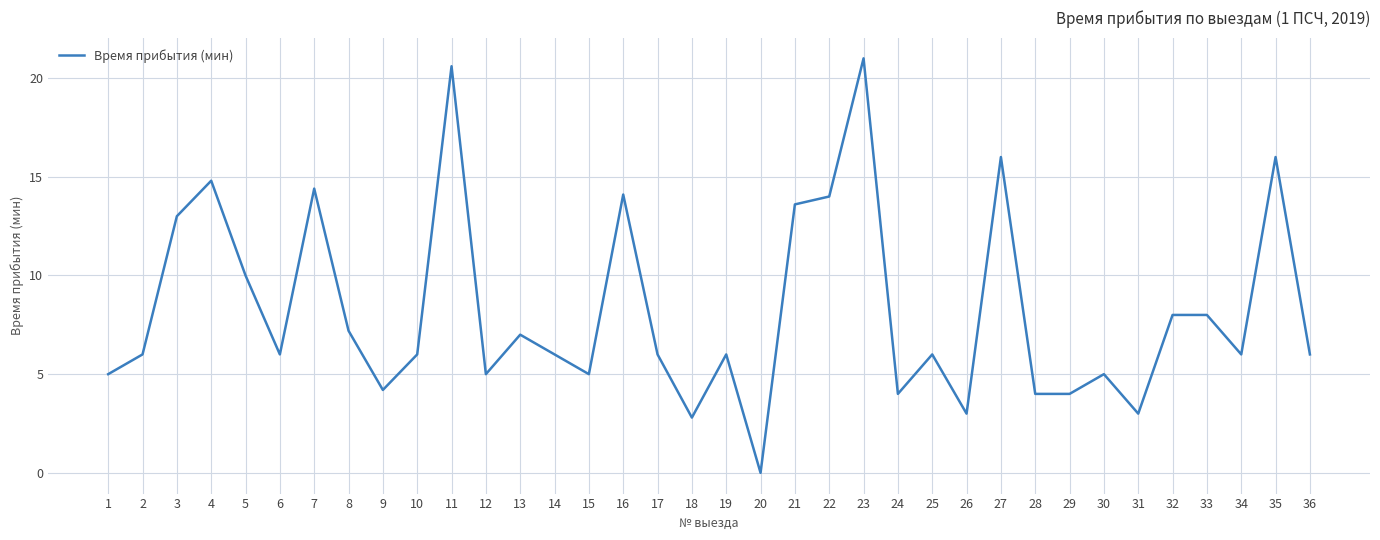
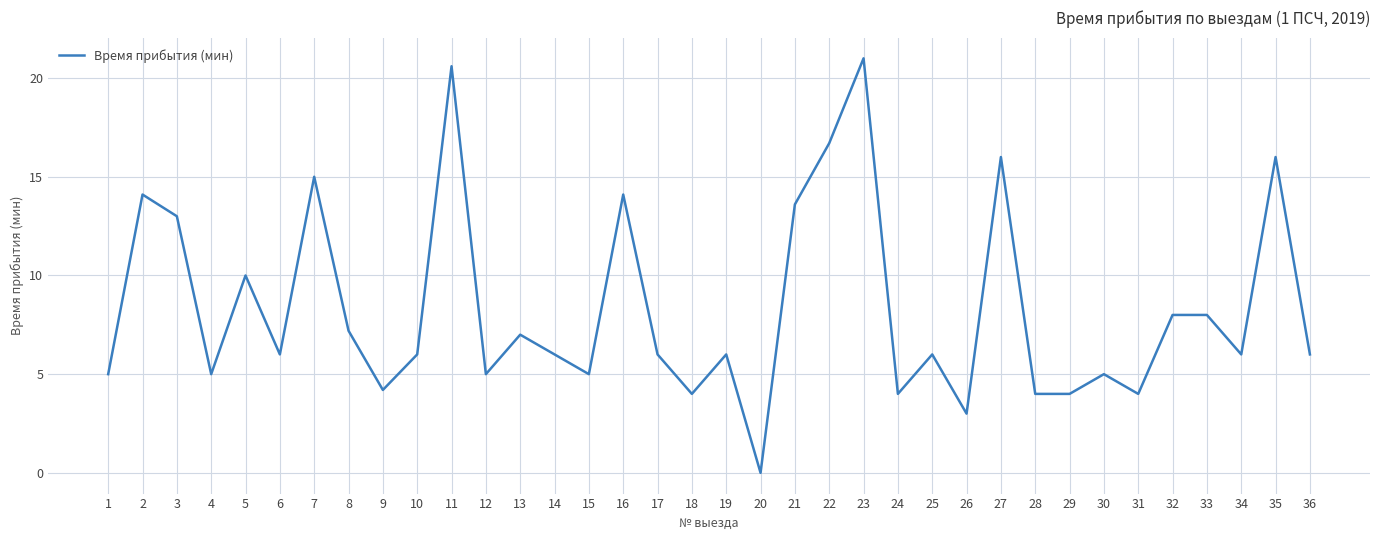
  {
    "1": 5.0,
-   "2": 6.0,
+   "2": 14.1,
    "3": 13.0,
-   "4": 14.8,
+   "4": 5.0,
    "5": 10.0,
    "6": 6.0,
-   "7": 14.4,
+   "7": 15.0,
    "8": 7.2,
    "9": 4.2,
    "10": 6.0,
    "11": 20.6,
    "12": 5.0,
    "13": 7.0,
    "14": 6.0,
    "15": 5.0,
    "16": 14.1,
    "17": 6.0,
-   "18": 2.8,
+   "18": 4.0,
    "19": 6.0,
    "20": 0.0,
    "21": 13.6,
-   "22": 14.0,
+   "22": 16.7,
    "23": 21.0,
    "24": 4.0,
    "25": 6.0,
    "26": 3.0,
    "27": 16.0,
    "28": 4.0,
    "29": 4.0,
    "30": 5.0,
-   "31": 3,
+   "31": 4,
    "32": 8.0,
    "33": 8.0,
    "34": 6.0,
    "35": 16.0,
    "36": 6.0
  }
